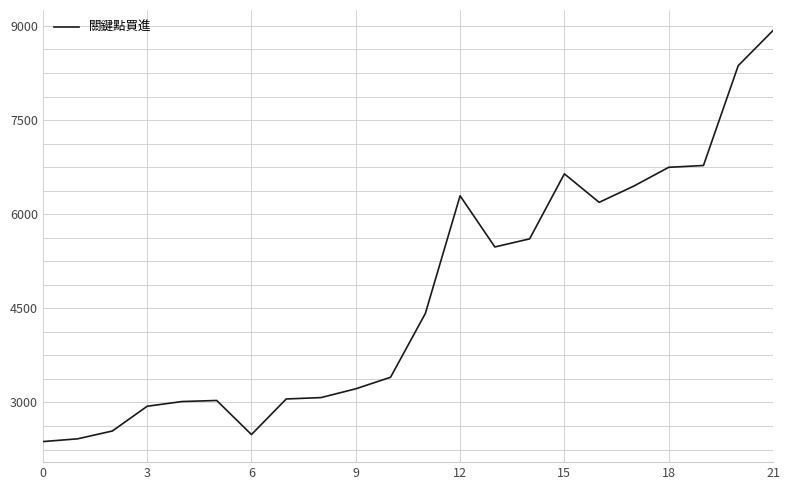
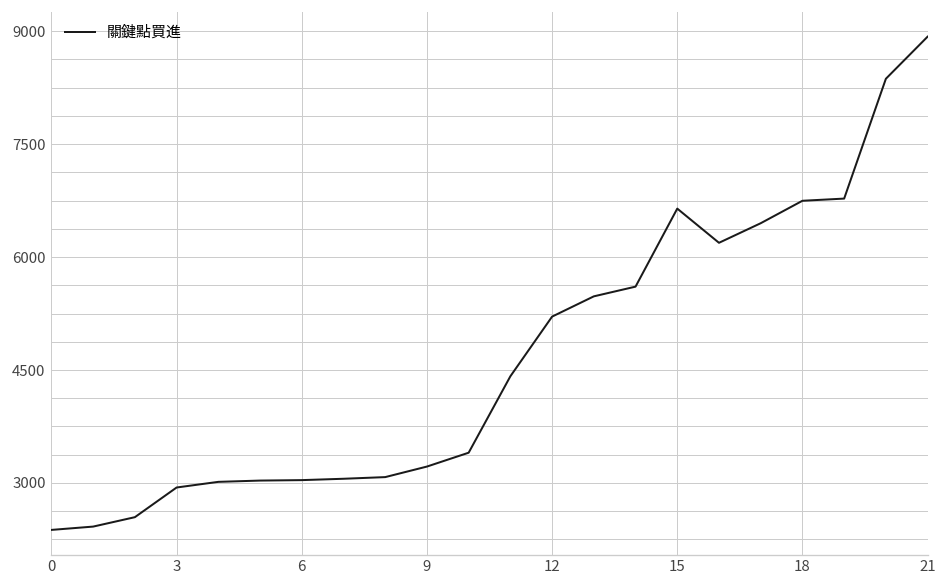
  {
    "0": 2400,
    "3": 2900,
-   "6": 2500,
+   "6": 3000,
    "9": 3200,
-   "12": 6300,
+   "12": 5200,
    "15": 6600,
    "18": 6700,
    "21": 8900
  }
